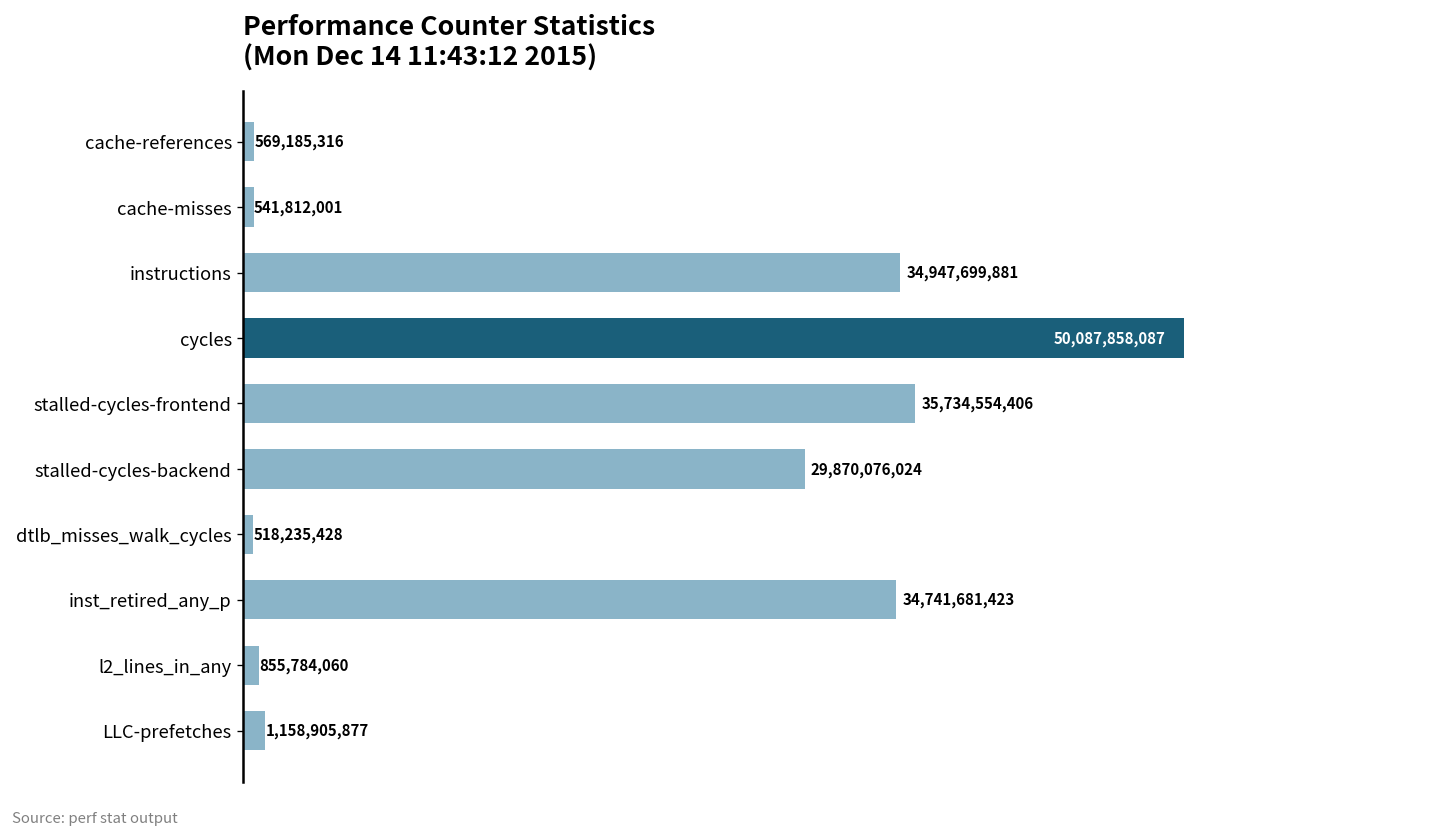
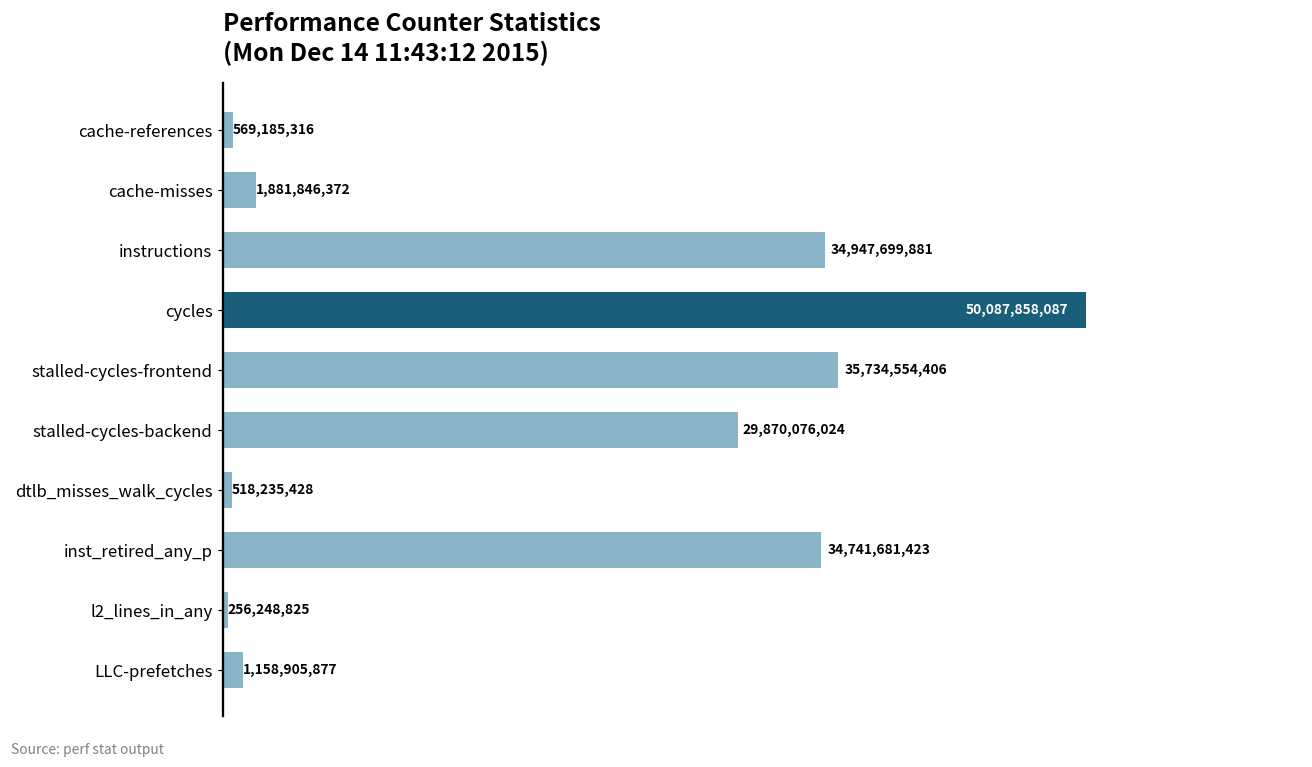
  {
    "cache-references": "569,185,316",
-   "cache-misses": "541,812,001",
+   "cache-misses": "1,881,846,372",
    "instructions": "34,947,699,881",
    "cycles": "50,087,858,087",
    "stalled-cycles-frontend": "35,734,554,406",
    "stalled-cycles-backend": "29,870,076,024",
    "dtlb_misses_walk_cycles": "518,235,428",
    "inst_retired_any_p": "34,741,681,423",
-   "l2_lines_in_any": "855,784,060",
+   "l2_lines_in_any": "256,248,825",
    "LLC-prefetches": "1,158,905,877"
  }
